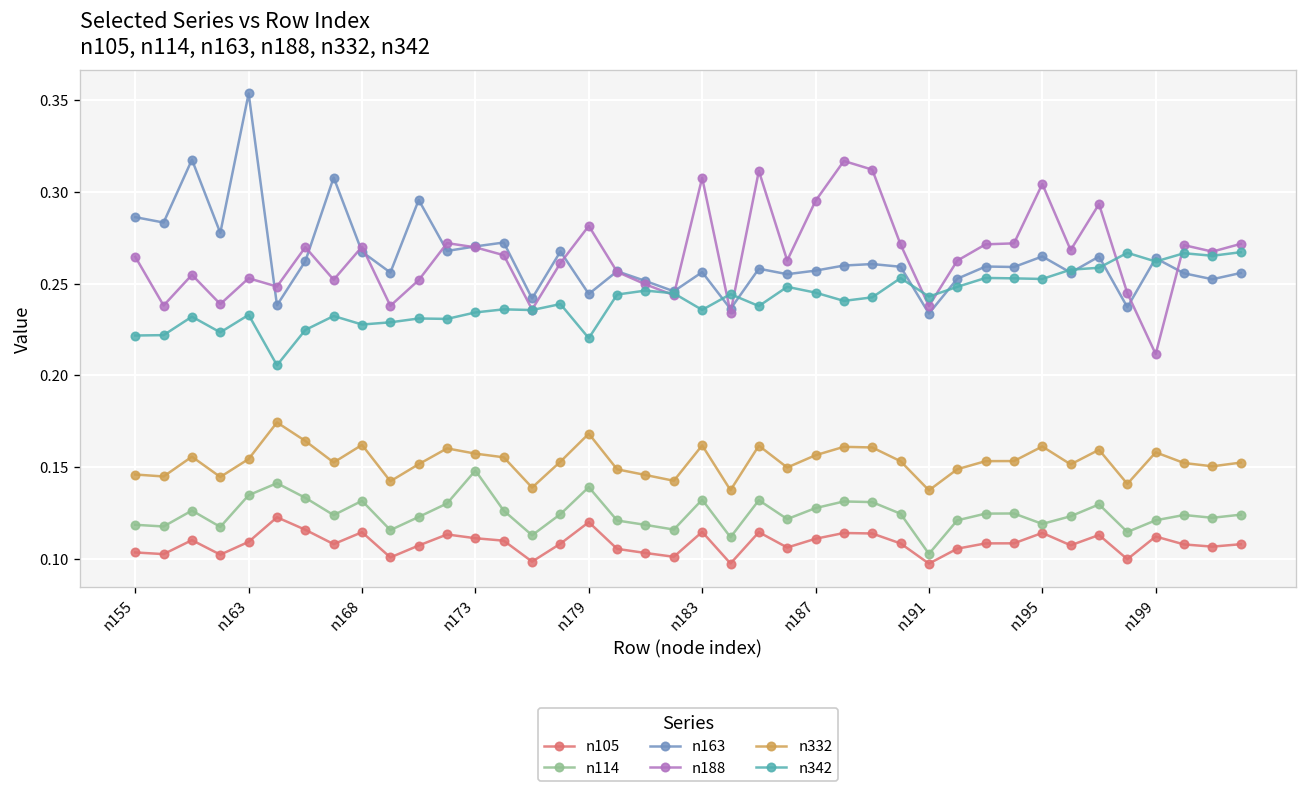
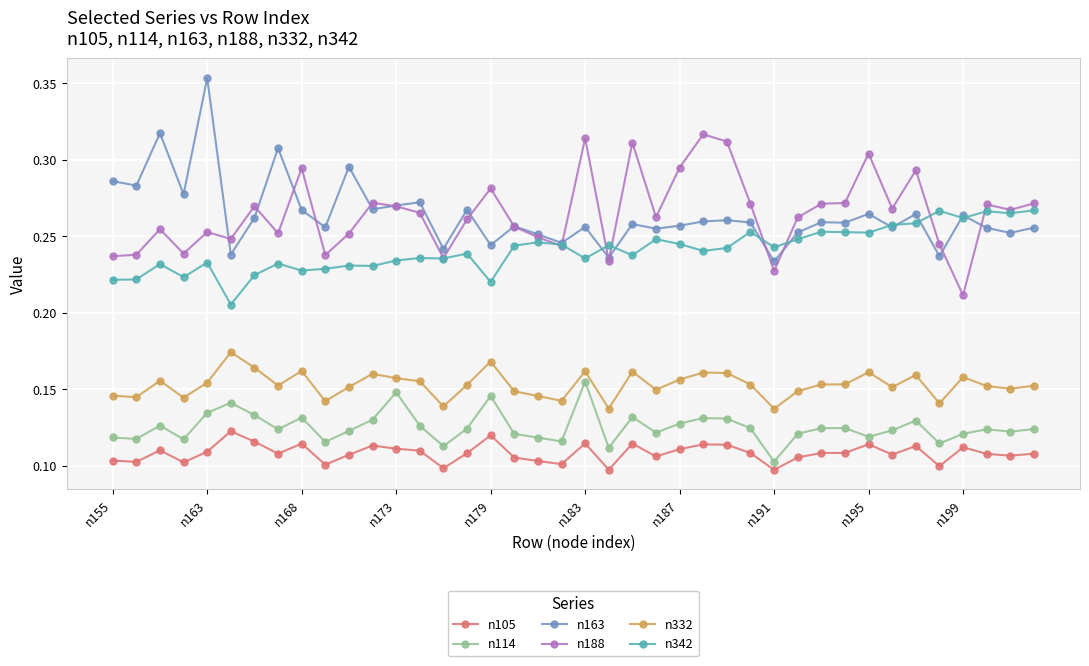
  {
    "n114": {
      "n155": 0.119,
      "n163": 0.135,
      "n168": 0.132,
      "n173": 0.148,
-     "n179": 0.139,
-     "n183": 0.132,
+     "n179": 0.146,
+     "n183": 0.155,
      "n187": 0.128,
      "n191": 0.103,
      "n195": 0.119,
      "n199": 0.121
    },
    "n188": {
-     "n155": 0.265,
+     "n155": 0.237,
      "n163": 0.253,
-     "n168": 0.270,
+     "n168": 0.295,
      "n179": 0.281,
-     "n183": 0.308,
+     "n183": 0.314,
      "n187": 0.295,
-     "n191": 0.238,
+     "n191": 0.227,
      "n195": 0.304,
      "n199": 0.212
    }
  }
